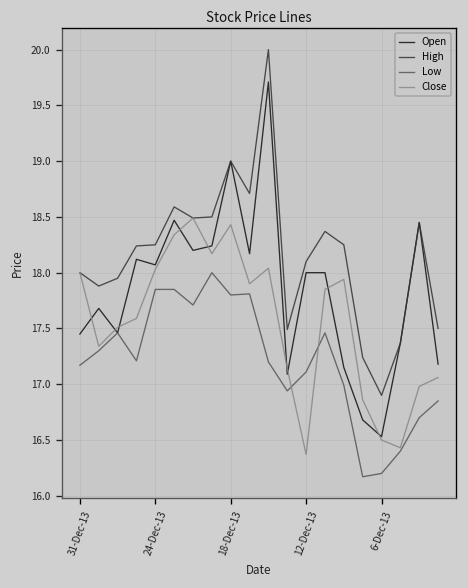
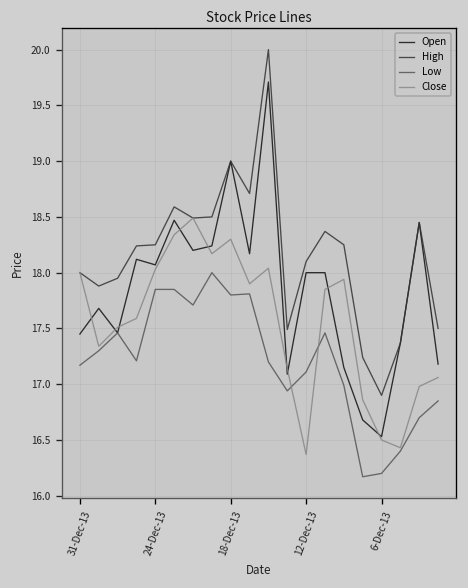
  {
    "Close": {
      "24-Dec-13": 18.0,
-     "18-Dec-13": 18.4,
+     "18-Dec-13": 18.3,
      "12-Dec-13": 16.4,
      "6-Dec-13": 16.5
    }
  }
